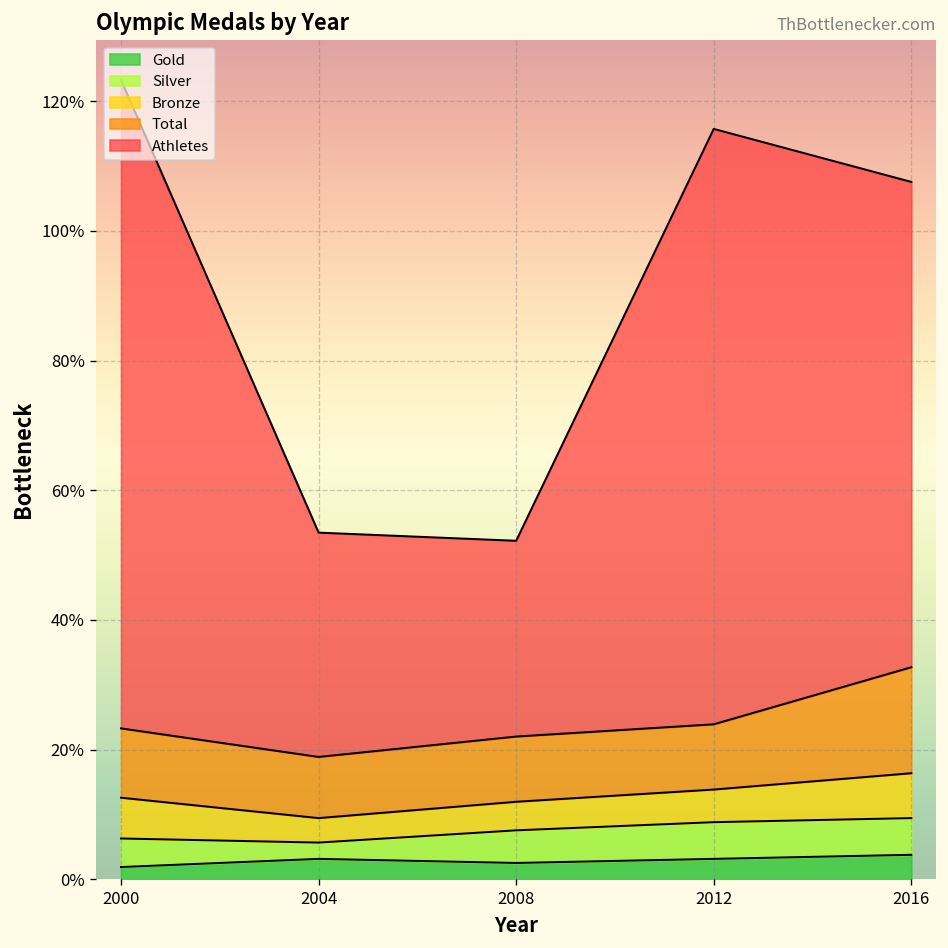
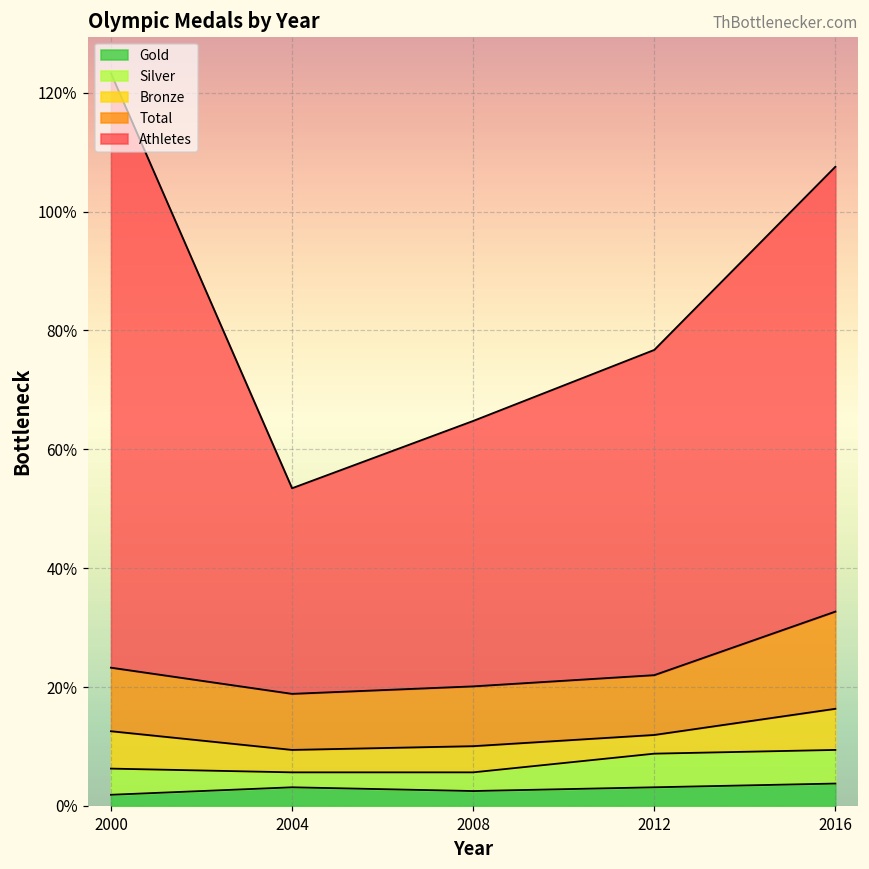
  {
    "Gold": {
      "2000": "2%",
      "2004": "3%",
      "2008": "3%",
      "2012": "3%",
      "2016": "4%"
    },
    "Silver": {
      "2000": "4%",
      "2004": "3%",
-     "2008": "5%",
+     "2008": "3%",
      "2012": "6%",
      "2016": "6%"
    },
    "Bronze": {
      "2000": "6%",
      "2004": "4%",
      "2008": "4%",
-     "2012": "5%",
+     "2012": "3%",
      "2016": "7%"
    },
    "Total": {
      "2000": "11%",
      "2004": "9%",
      "2008": "10%",
      "2012": "10%",
      "2016": "16%"
    },
    "Athletes": {
      "2004": "35%",
-     "2008": "30%",
-     "2012": "92%",
+     "2008": "45%",
+     "2012": "55%",
      "2016": "75%"
    }
  }
